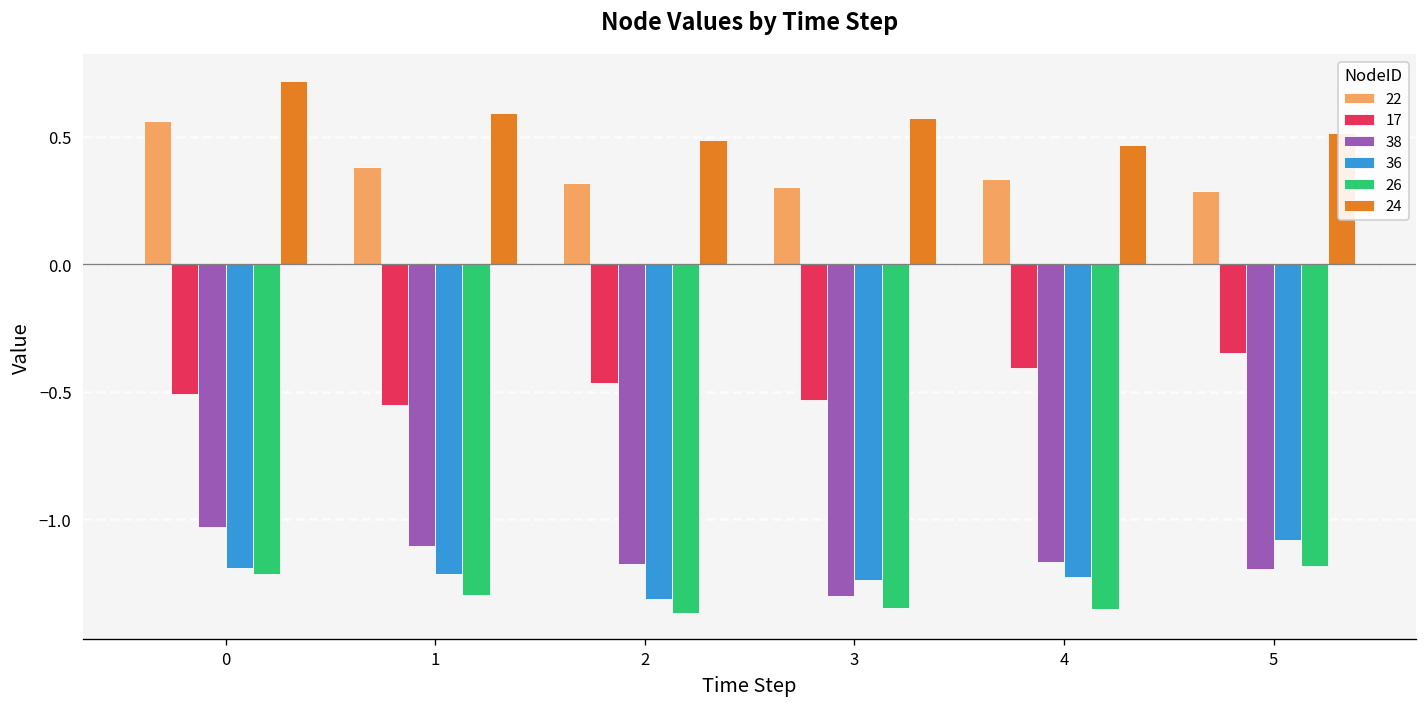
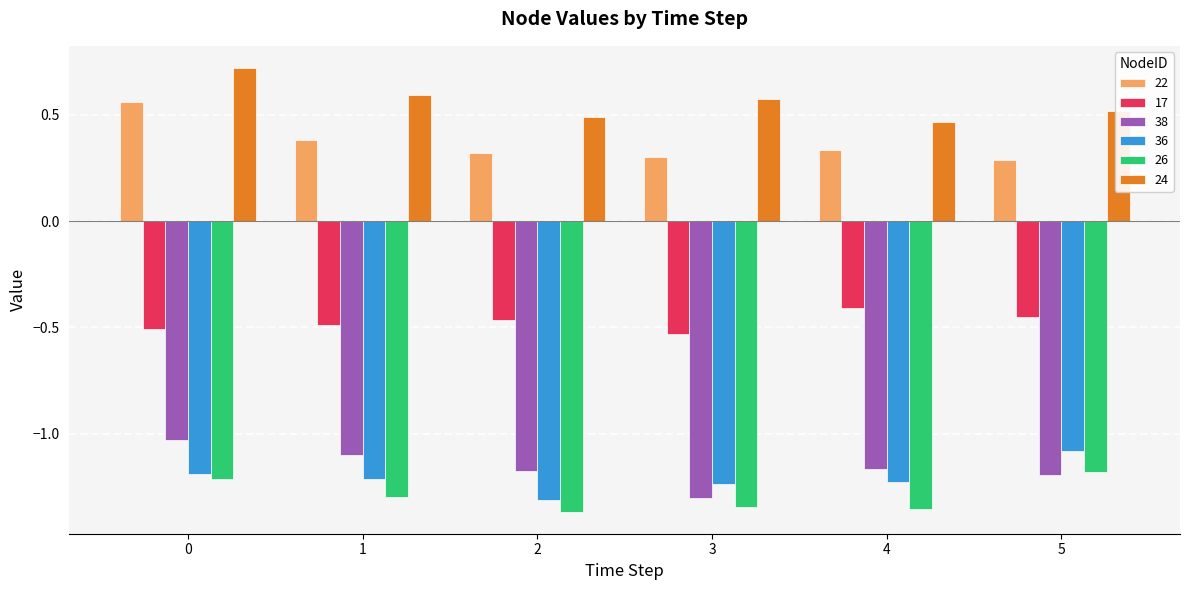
  {
    "22": {
      "0": 0.56,
      "1": 0.38,
      "2": 0.32,
      "3": 0.30,
      "4": 0.34,
      "5": 0.29
    },
    "17": {
      "0": -0.51,
-     "1": -0.55,
+     "1": -0.49,
      "2": -0.46,
      "3": -0.53,
      "4": -0.41,
-     "5": -0.35
+     "5": -0.45
    },
    "38": {
      "0": -1.03,
      "1": -1.10,
      "2": -1.18,
      "3": -1.30,
      "4": -1.17,
      "5": -1.19
    },
    "36": {
      "0": -1.19,
      "1": -1.21,
      "2": -1.31,
      "3": -1.24,
      "4": -1.23,
      "5": -1.08
    },
    "26": {
      "0": -1.21,
      "1": -1.30,
      "2": -1.37,
      "3": -1.35,
      "4": -1.35,
      "5": -1.18
    },
    "24": {
      "0": 0.72,
      "1": 0.59,
      "2": 0.49,
      "3": 0.58,
      "4": 0.47
    }
  }
